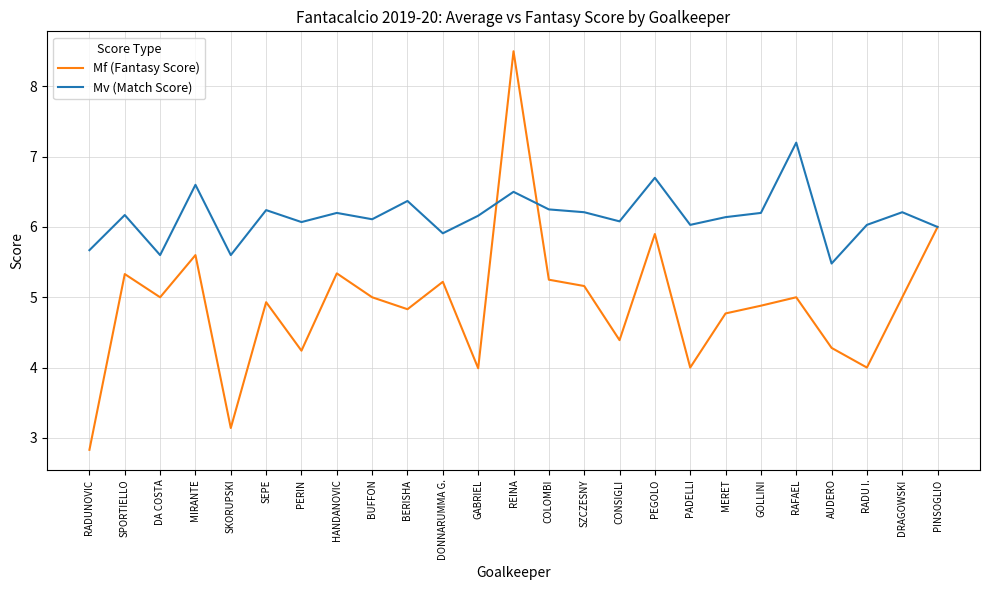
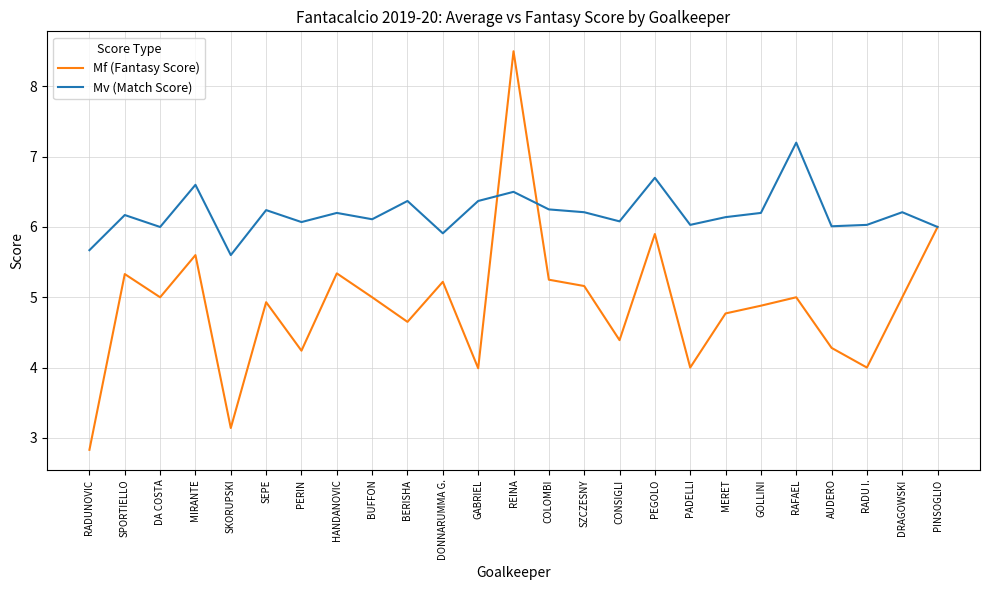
  {
    "Mf (Fantasy Score)": {
      "RADUNOVIC": 2.8,
      "SPORTIELLO": 5.3,
      "DA COSTA": 5.0,
      "MIRANTE": 5.6,
      "SKORUPSKI": 3.1,
      "SEPE": 4.9,
      "PERIN": 4.2,
      "HANDANOVIC": 5.3,
      "BUFFON": 5.0,
-     "BERISHA": 4.8,
+     "BERISHA": 4.7,
      "DONNARUMMA G.": 5.2,
      "GABRIEL": 4.0,
      "REINA": 8.5,
      "COLOMBI": 5.3,
      "SZCZESNY": 5.2,
      "CONSIGLI": 4.4,
      "PEGOLO": 5.9,
      "PADELLI": 4.0,
      "MERET": 4.8,
      "GOLLINI": 4.9,
      "RAFAEL": 5.0,
      "AUDERO": 4.3,
      "RADU I.": 4.0,
      "DRAGOWSKI": 5.0
    },
    "Mv (Match Score)": {
      "RADUNOVIC": 5.7,
      "SPORTIELLO": 6.2,
-     "DA COSTA": 5.6,
+     "DA COSTA": 6.0,
      "MIRANTE": 6.6,
      "SKORUPSKI": 5.6,
      "SEPE": 6.2,
      "PERIN": 6.1,
      "HANDANOVIC": 6.2,
      "BUFFON": 6.1,
      "BERISHA": 6.4,
      "DONNARUMMA G.": 5.9,
-     "GABRIEL": 6.2,
+     "GABRIEL": 6.4,
      "REINA": 6.5,
      "COLOMBI": 6.3,
      "SZCZESNY": 6.2,
      "CONSIGLI": 6.1,
      "PEGOLO": 6.7,
      "PADELLI": 6.0,
      "MERET": 6.1,
      "GOLLINI": 6.2,
      "RAFAEL": 7.2,
-     "AUDERO": 5.5,
+     "AUDERO": 6.0,
      "RADU I.": 6.0,
      "DRAGOWSKI": 6.2
    }
  }
